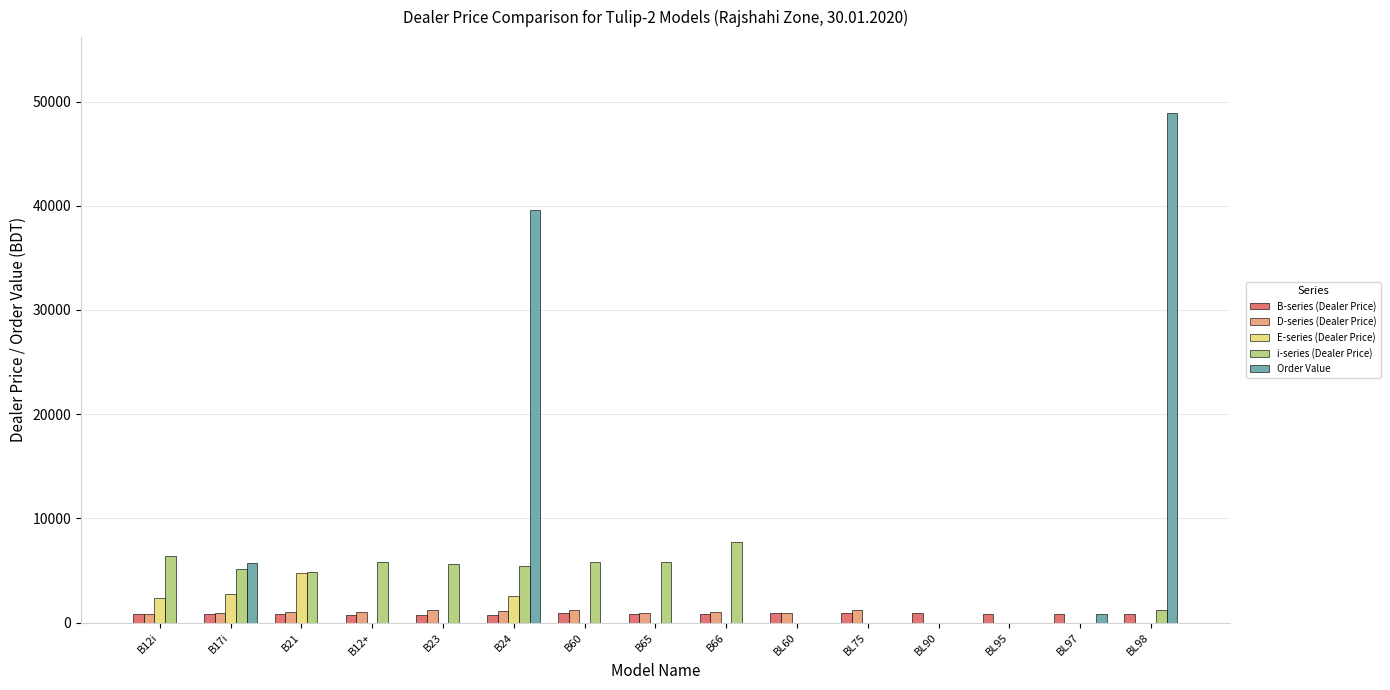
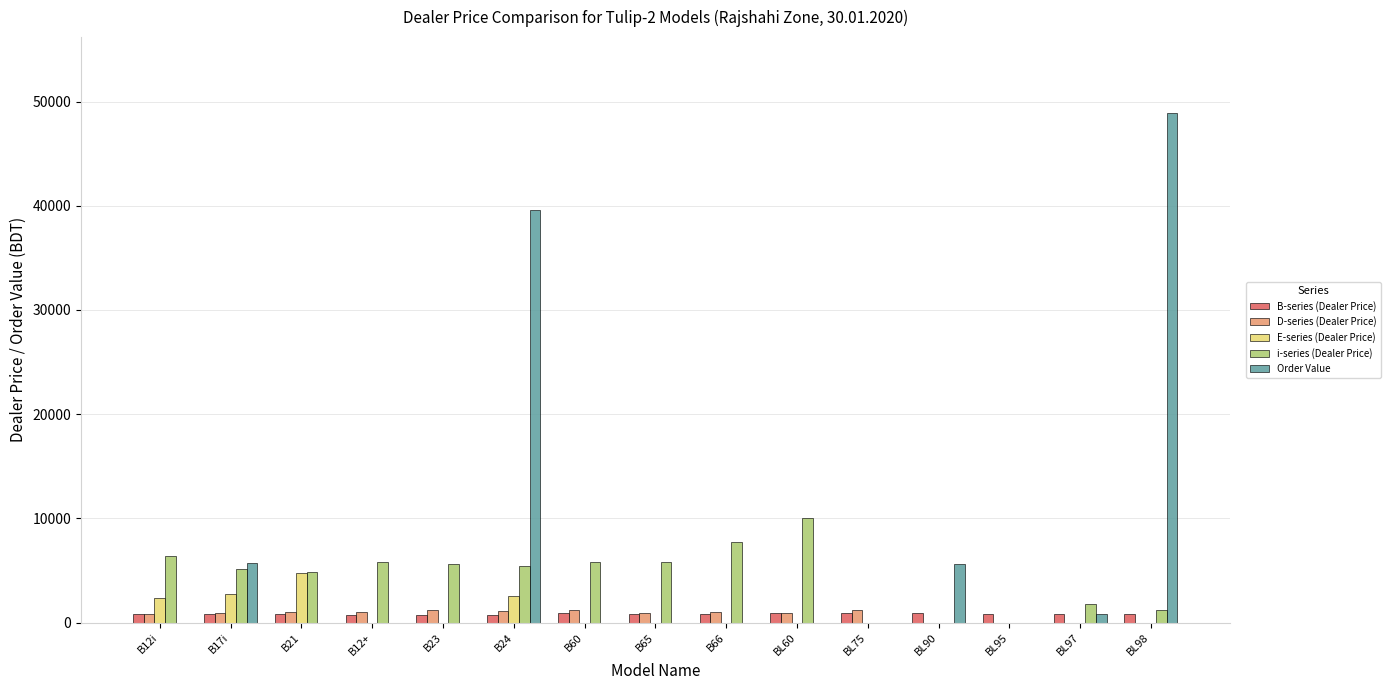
  {
    "E-series (Dealer Price)": {
      "B12i": 2300,
      "B17i": 2700,
      "B21": 4800,
      "B12+": 0,
      "B23": 0,
      "B24": 2500,
      "B60": 0,
      "B65": 0,
      "B66": 0,
      "BL60": 0,
      "BL75": 0,
      "BL90": 0,
      "BL95": 0,
      "BL97": 0,
      "BL98": 0
    },
    "i-series (Dealer Price)": {
      "B12i": 6400,
      "B17i": 5200,
      "B21": 4900,
      "B12+": 5800,
      "B23": 5600,
      "B24": 5400,
      "B60": 5800,
      "B65": 5800,
      "B66": 7700,
-     "BL60": 0,
+     "BL60": 10000,
      "BL75": 0,
      "BL90": 0,
      "BL95": 0,
-     "BL97": 0,
+     "BL97": 1800,
      "BL98": 1200
    },
    "Order Value": {
      "B12i": 0,
      "B17i": 5700,
      "B21": 0,
      "B12+": 0,
      "B23": 0,
      "B24": 39500,
      "B60": 0,
      "B65": 0,
      "B66": 0,
      "BL60": 0,
      "BL75": 0,
-     "BL90": 0,
+     "BL90": 5700,
      "BL95": 0,
      "BL97": 800,
      "BL98": 48900
    }
  }
